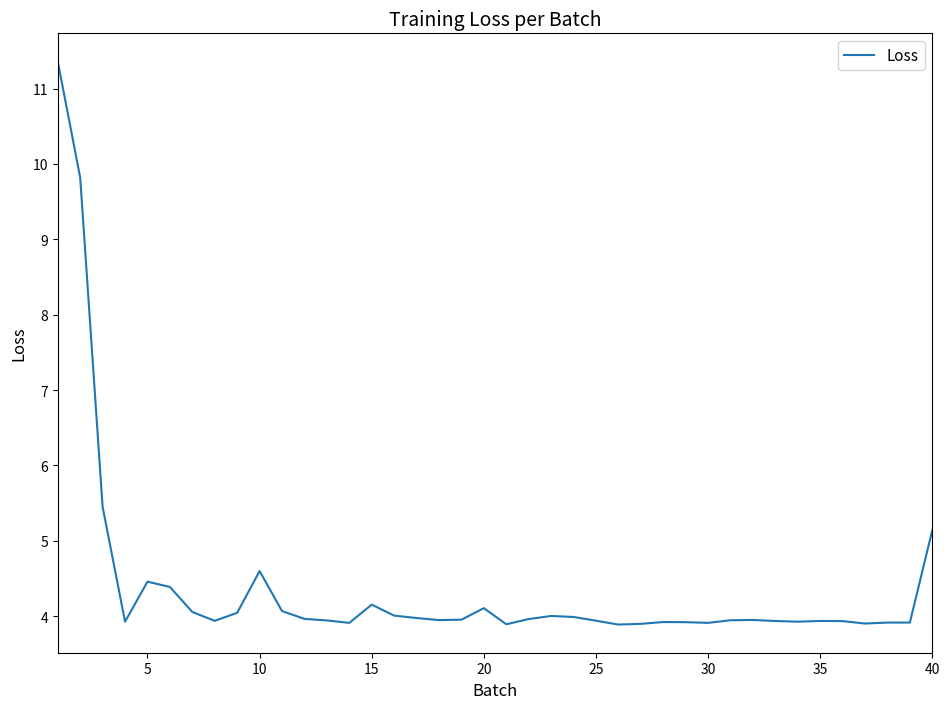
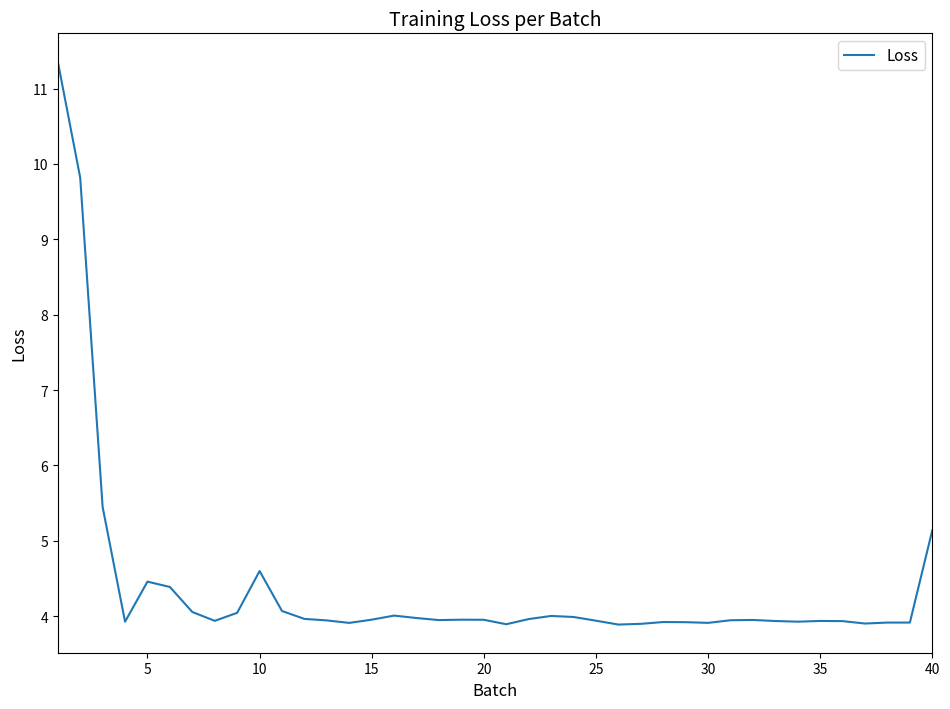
  {
    "5": 4.5,
    "10": 4.6,
-   "15": 4.2,
-   "20": 4.1,
+   "15": 4.0,
+   "20": 4.0,
    "25": 3.9,
    "30": 3.9,
    "35": 3.9,
    "40": 5.1
  }
